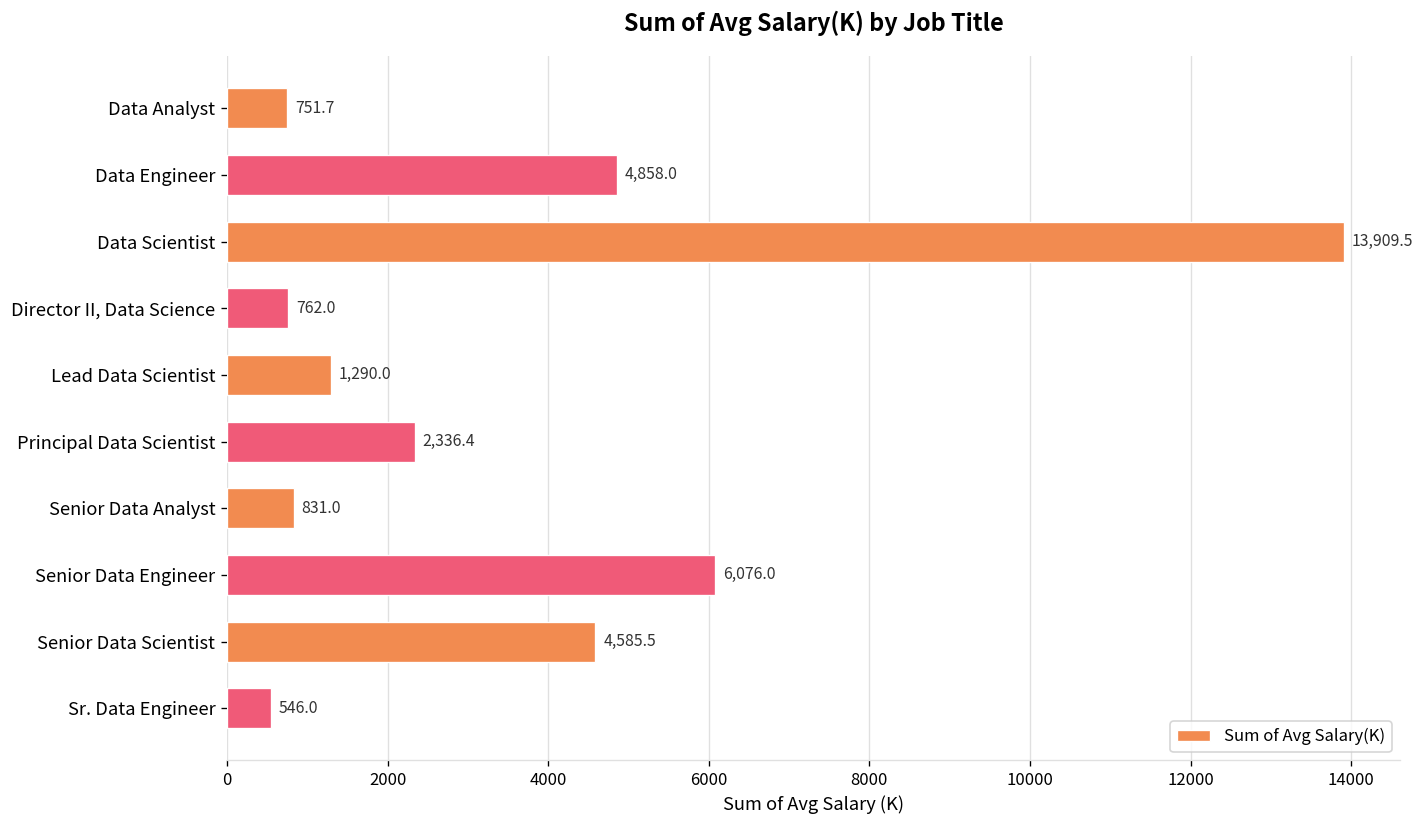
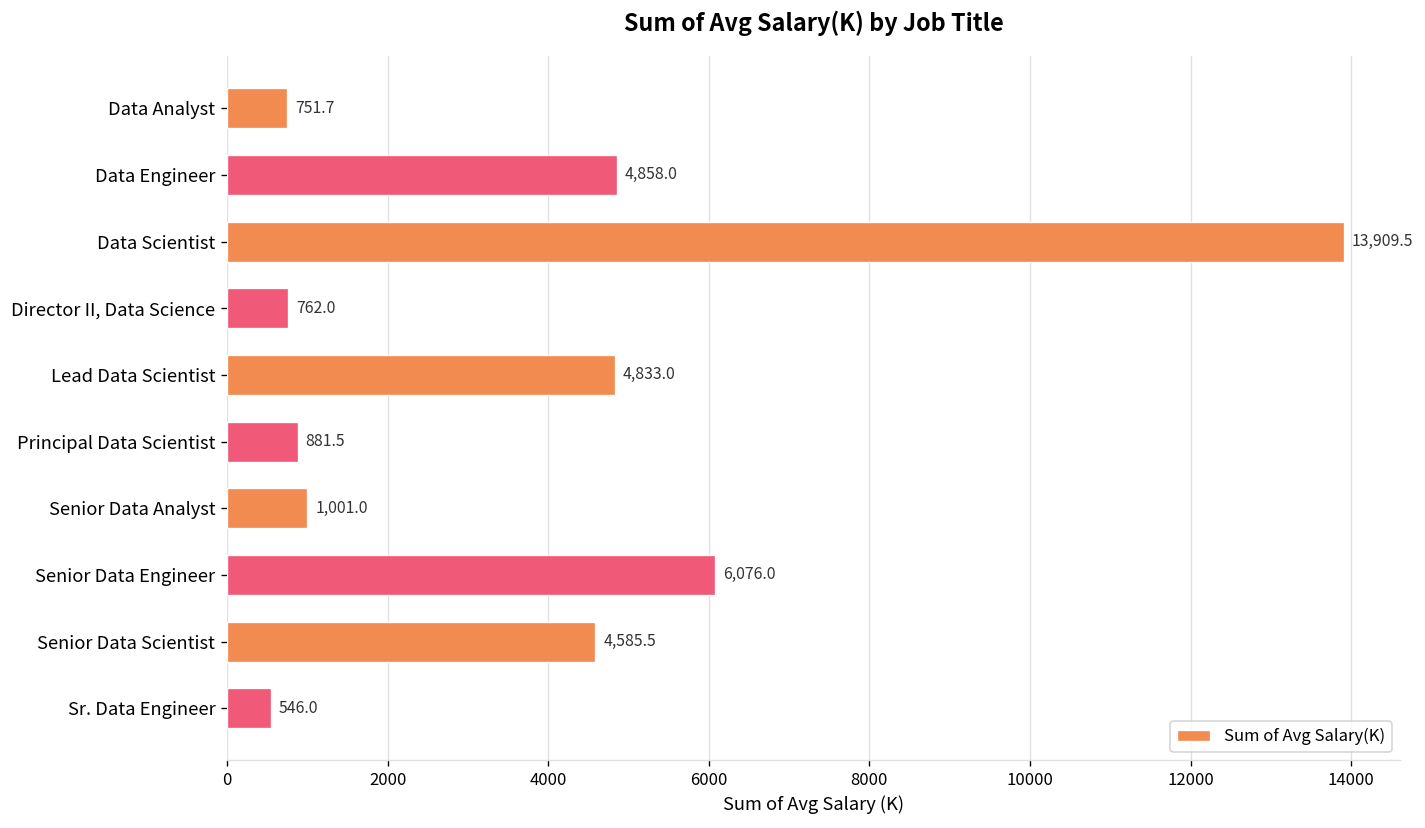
  {
    "Data Analyst": "751.7",
    "Data Engineer": "4,858.0",
    "Data Scientist": "13,909.5",
    "Director II, Data Science": "762.0",
-   "Lead Data Scientist": "1,290.0",
-   "Principal Data Scientist": "2,336.4",
-   "Senior Data Analyst": "831.0",
+   "Lead Data Scientist": "4,833.0",
+   "Principal Data Scientist": "881.5",
+   "Senior Data Analyst": "1,001.0",
    "Senior Data Engineer": "6,076.0",
    "Senior Data Scientist": "4,585.5",
    "Sr. Data Engineer": "546.0"
  }
